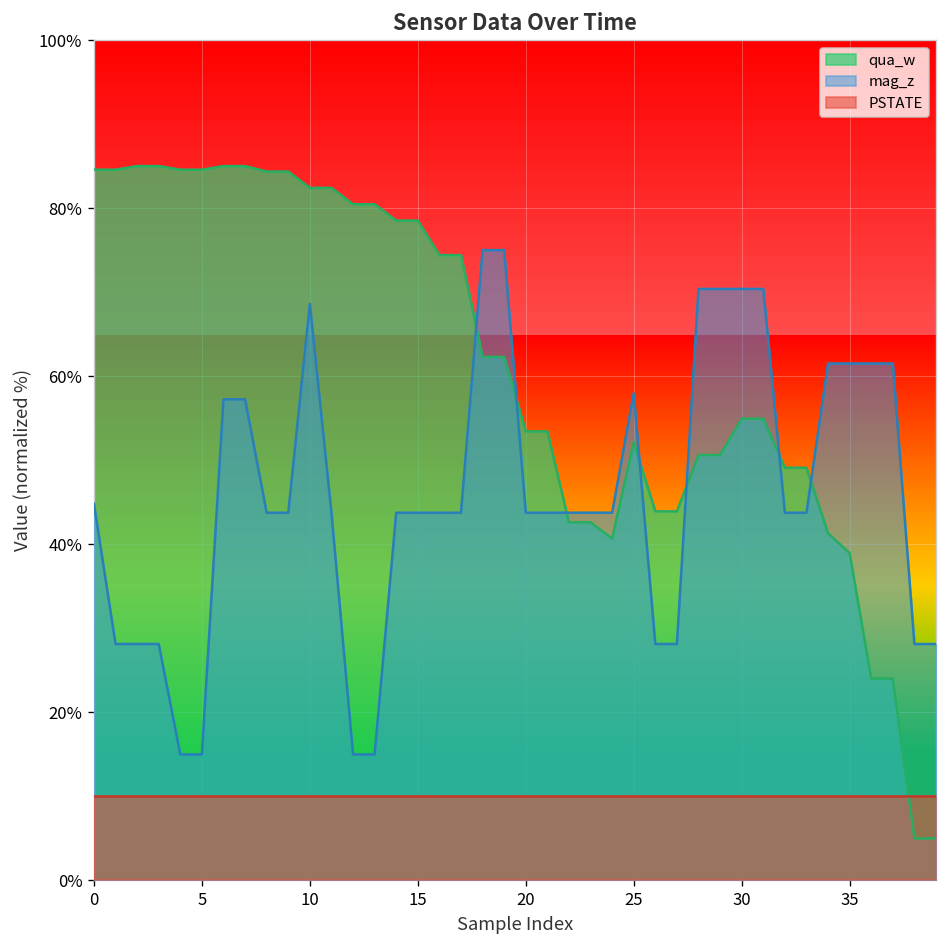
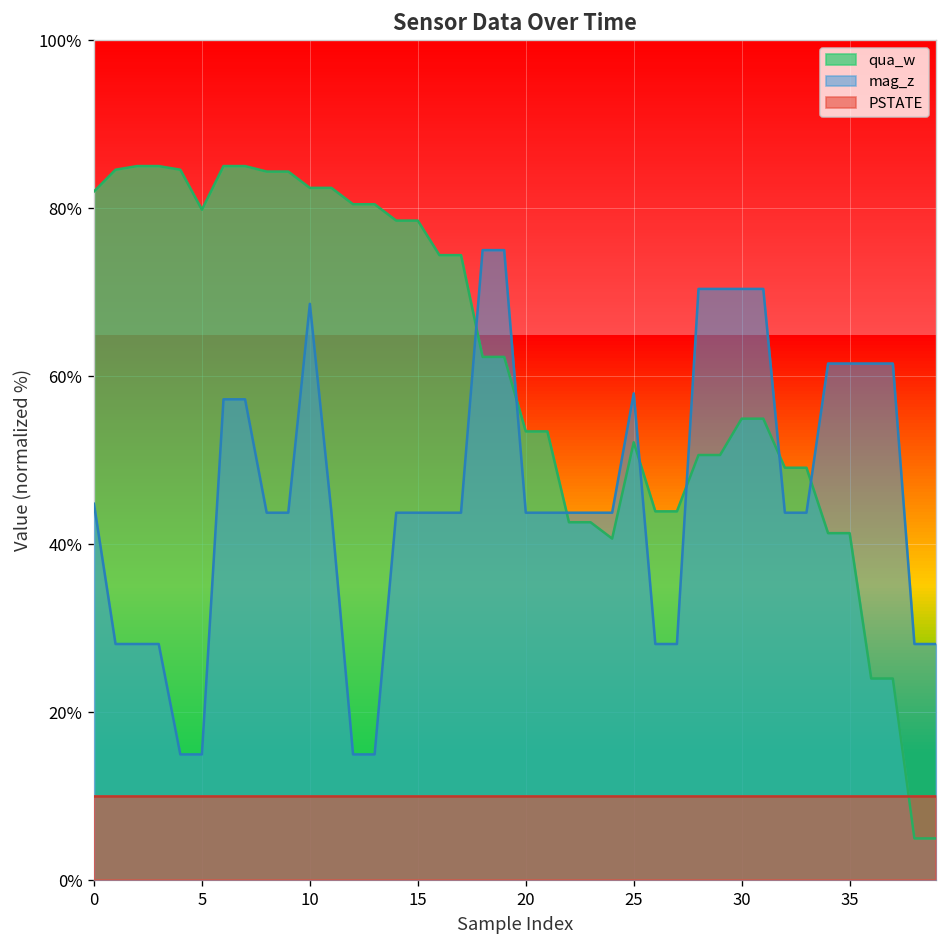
  {
    "qua_w": {
-     "0": "85%",
-     "5": "85%",
+     "0": "82%",
+     "5": "80%",
      "10": "82%",
      "15": "79%",
      "20": "53%",
      "25": "52%",
      "30": "55%",
-     "35": "39%"
+     "35": "41%"
    },
    "mag_z": {
      "0": "45%",
      "5": "15%",
      "10": "69%",
      "15": "44%",
      "20": "44%",
      "25": "58%",
      "30": "70%",
      "35": "62%"
    },
    "PSTATE": {
      "0": "10%",
      "5": "10%",
      "10": "10%",
      "15": "10%",
      "20": "10%",
      "25": "10%",
      "30": "10%",
      "35": "10%"
    }
  }
